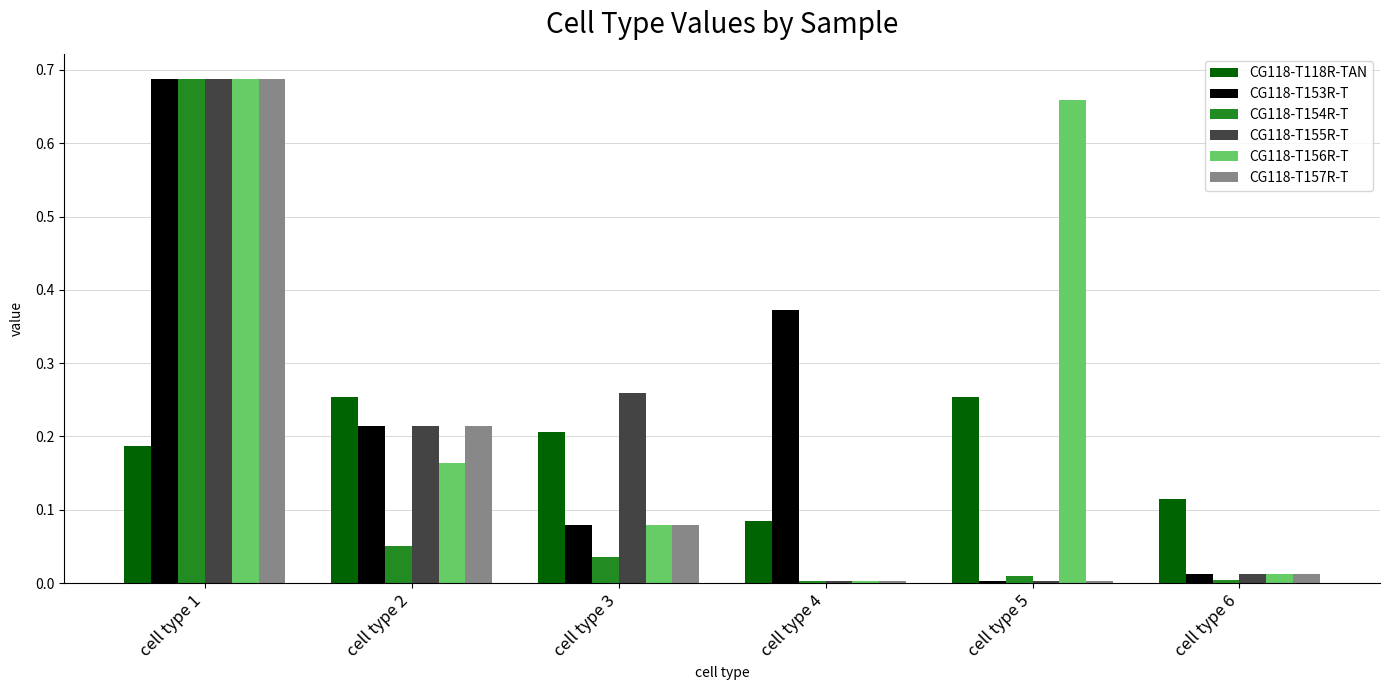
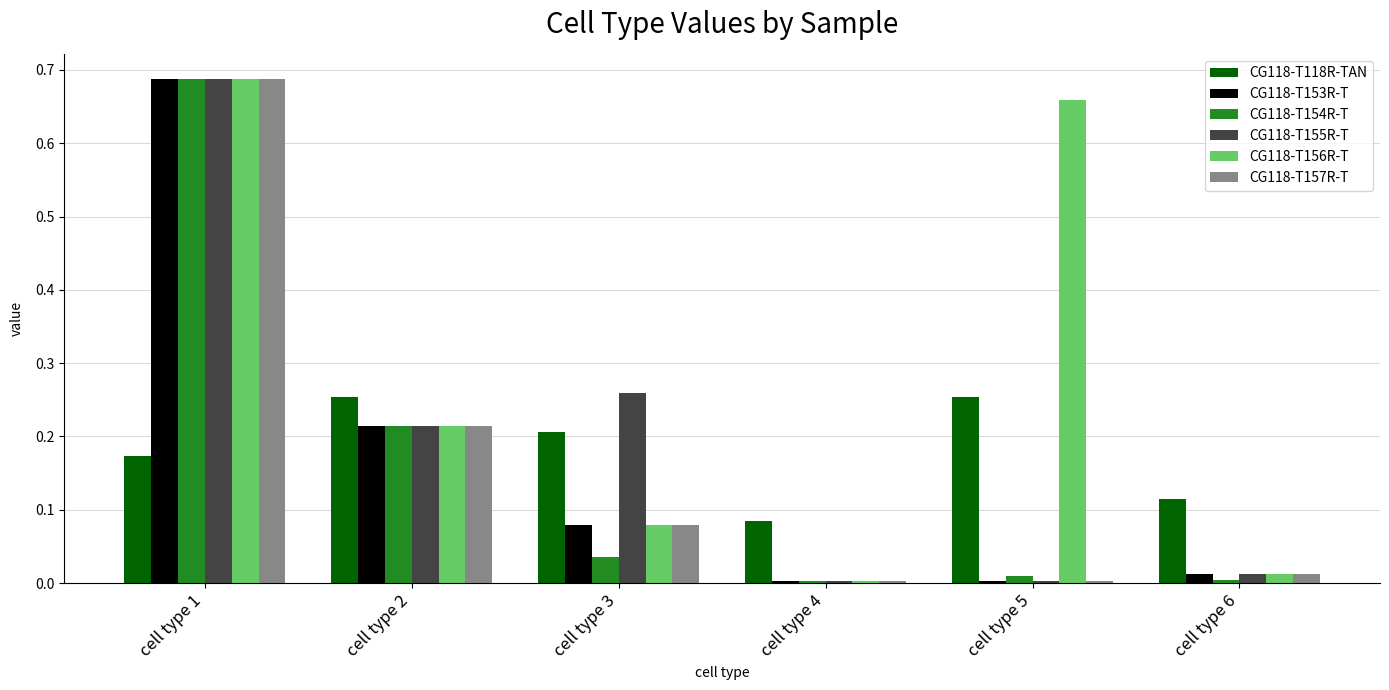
  {
    "CG118-T118R-TAN": {
-     "cell type 1": 0.19,
+     "cell type 1": 0.17,
      "cell type 2": 0.25,
      "cell type 3": 0.21,
      "cell type 4": 0.09,
      "cell type 5": 0.25,
      "cell type 6": 0.12
    },
    "CG118-T153R-T": {
      "cell type 1": 0.69,
      "cell type 2": 0.21,
      "cell type 3": 0.08,
-     "cell type 4": 0.37,
+     "cell type 4": 0.00,
      "cell type 6": 0.01
    },
    "CG118-T154R-T": {
      "cell type 1": 0.69,
-     "cell type 2": 0.05,
+     "cell type 2": 0.21,
      "cell type 3": 0.04,
      "cell type 4": 0.00,
      "cell type 5": 0.01,
      "cell type 6": 0.00
    },
    "CG118-T155R-T": {
      "cell type 1": 0.69,
      "cell type 2": 0.21,
      "cell type 3": 0.26,
      "cell type 4": 0.00,
      "cell type 6": 0.01
    },
    "CG118-T156R-T": {
      "cell type 1": 0.69,
-     "cell type 2": 0.16,
+     "cell type 2": 0.21,
      "cell type 3": 0.08,
      "cell type 4": 0.00,
      "cell type 5": 0.66,
      "cell type 6": 0.01
    },
    "CG118-T157R-T": {
      "cell type 1": 0.69,
      "cell type 2": 0.21,
      "cell type 3": 0.08,
      "cell type 4": 0.00,
      "cell type 6": 0.01
    }
  }
